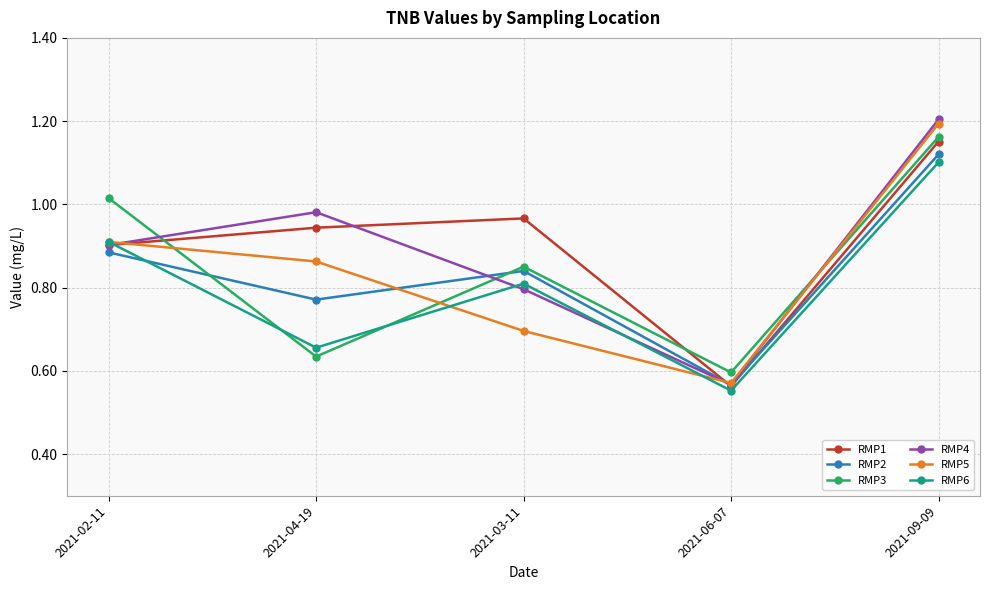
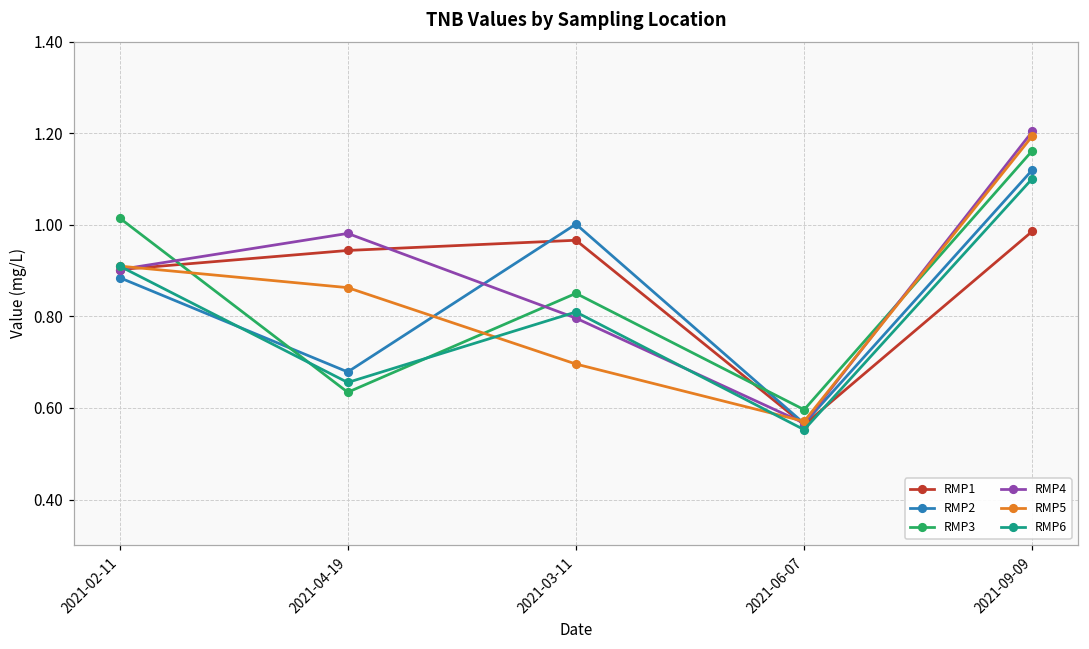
  {
    "RMP1": {
      "2021-04-19": 0.94,
      "2021-03-11": 0.97,
-     "2021-09-09": 1.15
+     "2021-09-09": 0.99
    },
    "RMP2": {
      "2021-02-11": 0.88,
-     "2021-04-19": 0.77,
-     "2021-03-11": 0.84,
+     "2021-04-19": 0.68,
+     "2021-03-11": 1.00,
      "2021-09-09": 1.12
    },
    "RMP4": {
      "2021-04-19": 0.98,
      "2021-03-11": 0.80,
      "2021-09-09": 1.20
    },
    "RMP5": {
      "2021-04-19": 0.86,
      "2021-03-11": 0.70,
      "2021-09-09": 1.19
    }
  }
